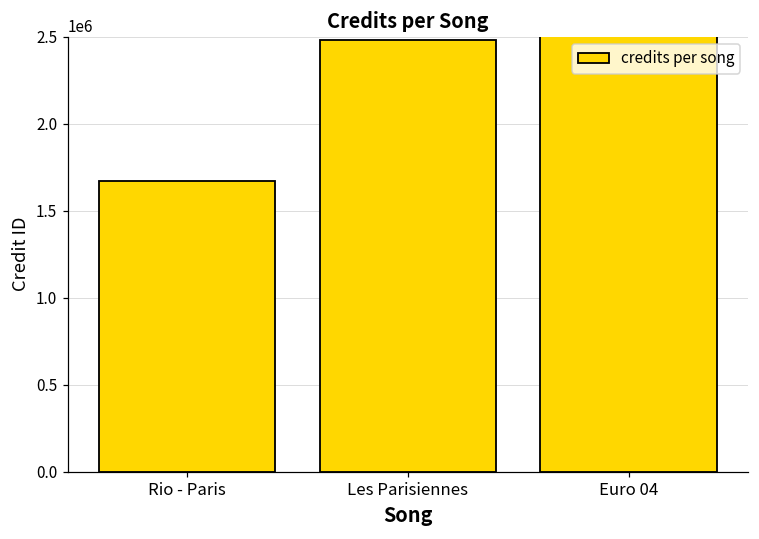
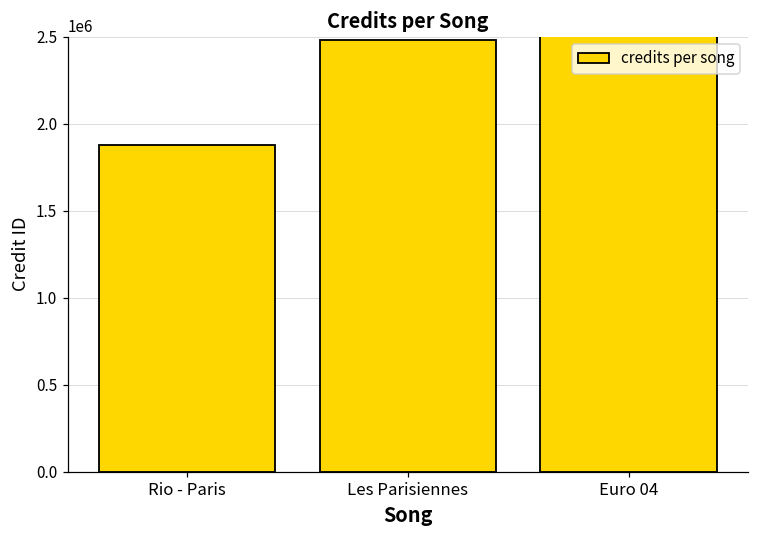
  {
-   "Rio - Paris": 1670000,
+   "Rio - Paris": 1880000,
    "Les Parisiennes": 2480000
  }
